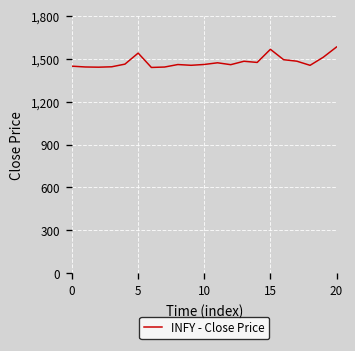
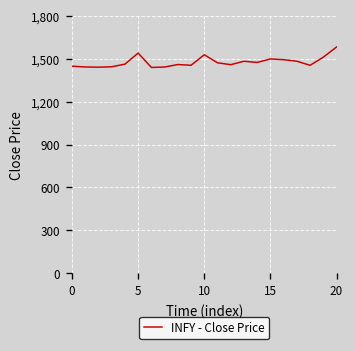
  {
    "0": "1,450",
    "5": "1,540",
-   "10": "1,460",
-   "15": "1,570",
+   "10": "1,530",
+   "15": "1,500",
    "20": "1,580"
  }
